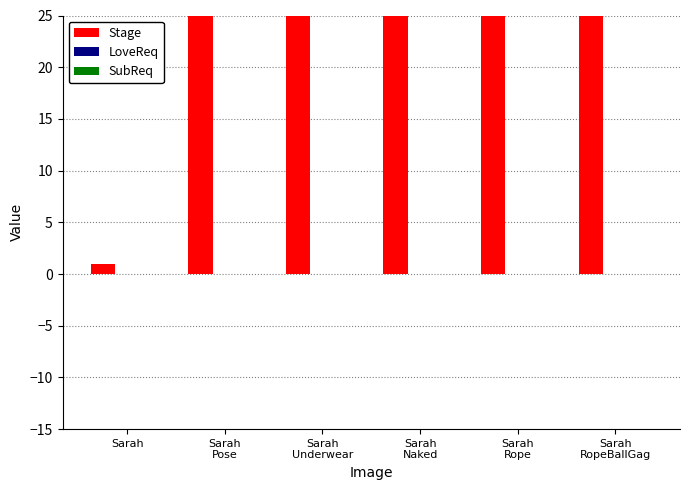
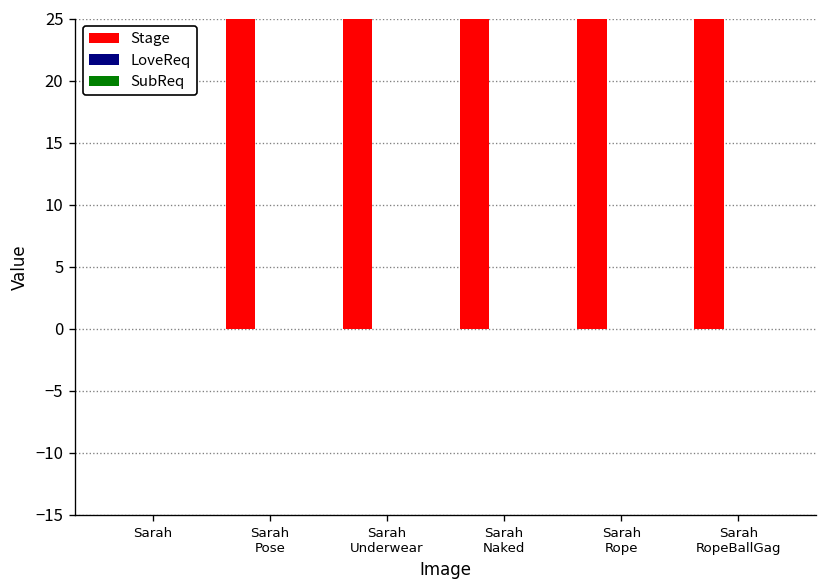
  {
    "Stage": {
-     "Sarah": 1
+     "Sarah": 0
    },
    "LoveReq": {
      "Sarah": 0,
      "Sarah Pose": 0,
      "Sarah Underwear": 0,
      "Sarah Naked": 0,
      "Sarah Rope": 0,
      "Sarah RopeBallGag": 0
    },
    "SubReq": {
      "Sarah": 0,
      "Sarah Pose": 0,
      "Sarah Underwear": 0,
      "Sarah Naked": 0,
      "Sarah Rope": 0,
      "Sarah RopeBallGag": 0
    }
  }
